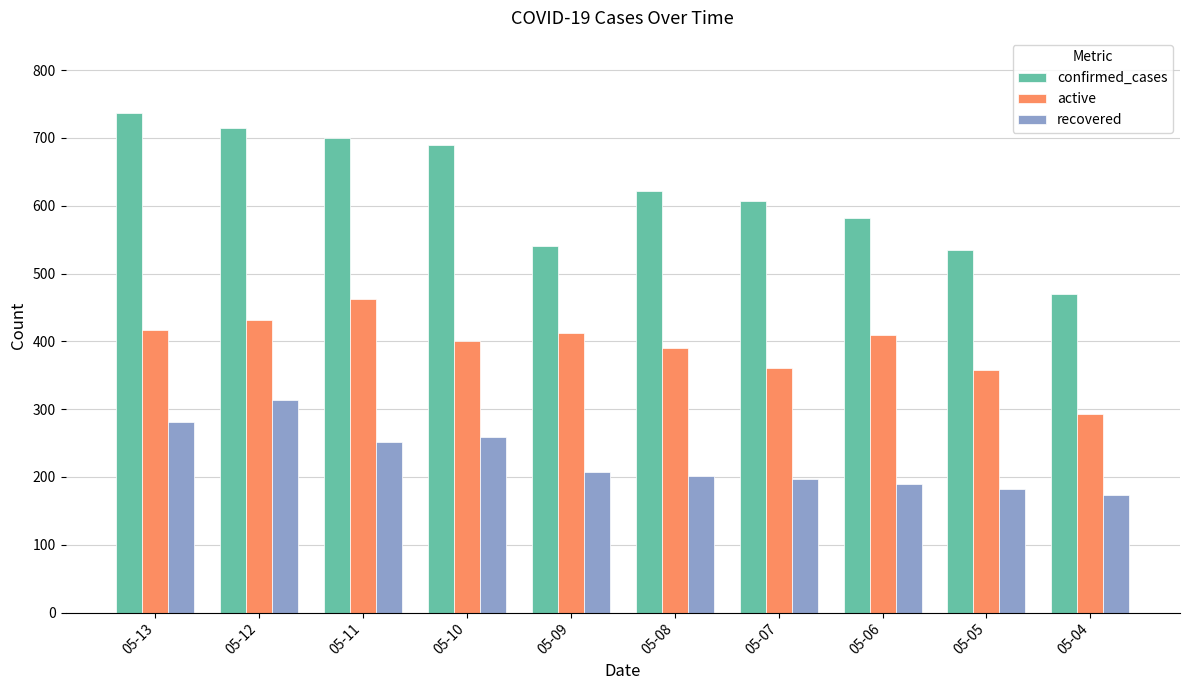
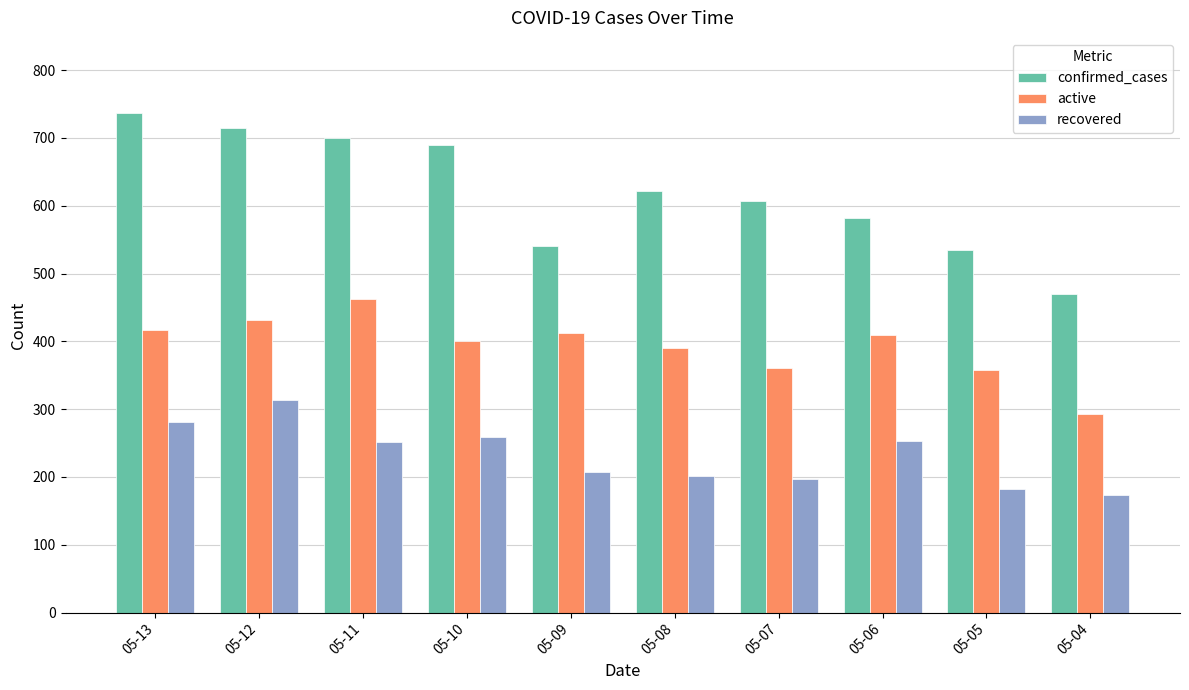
  {
    "confirmed_cases": {
      "05-13": 740,
      "05-12": 720,
      "05-11": 700,
      "05-10": 690,
      "05-09": 540,
      "05-08": 620,
      "05-07": 610,
      "05-06": 580,
      "05-05": 540,
      "05-04": 470
    },
    "active": {
      "05-13": 420,
      "05-12": 430,
      "05-11": 460,
      "05-10": 400,
      "05-09": 410,
      "05-08": 390,
      "05-07": 360,
      "05-06": 410,
      "05-05": 360,
      "05-04": 290
    },
    "recovered": {
      "05-13": 280,
      "05-12": 310,
      "05-11": 250,
      "05-10": 260,
      "05-09": 210,
      "05-08": 200,
      "05-07": 200,
-     "05-06": 190,
+     "05-06": 250,
      "05-05": 180,
      "05-04": 170
    }
  }
